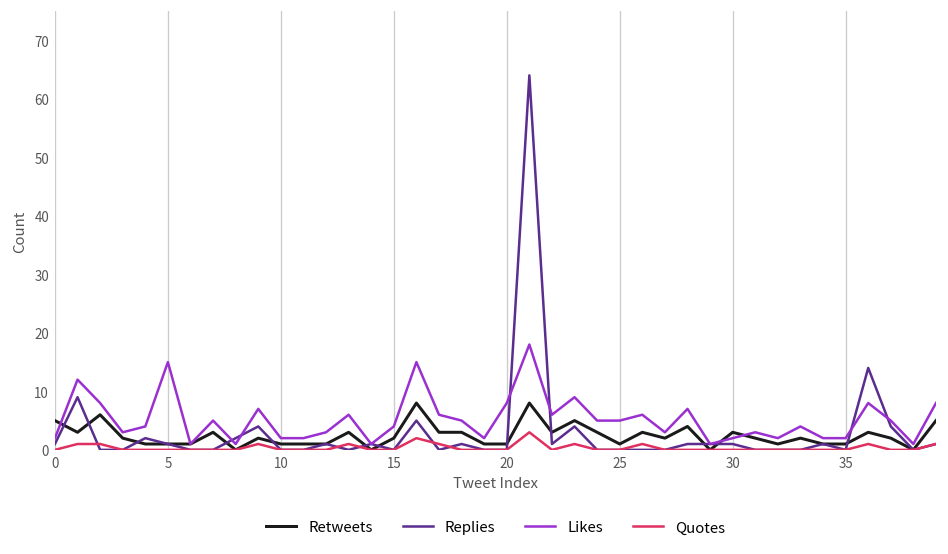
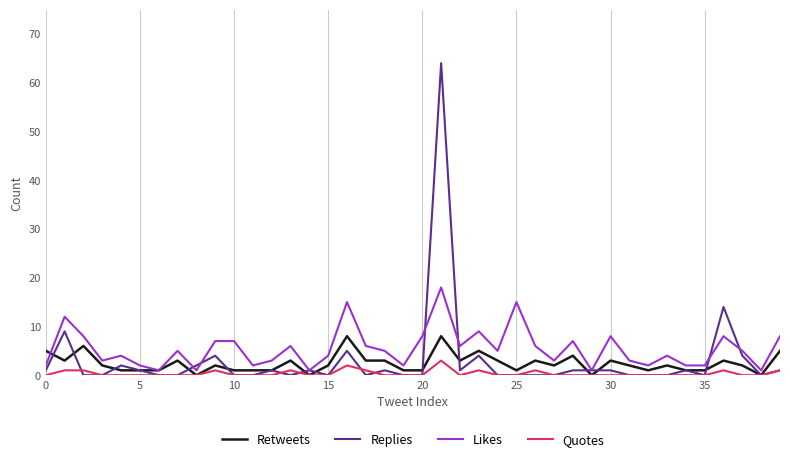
  {
    "Retweets": {
      "0": 5,
      "10": 1,
      "15": 2,
      "20": 1,
      "25": 1,
      "30": 3,
      "35": 1
    },
    "Replies": {
      "0": 1,
      "30": 1
    },
    "Likes": {
      "0": 2,
-     "5": 15,
-     "10": 2,
+     "5": 2,
+     "10": 7,
      "15": 4,
      "20": 8,
-     "25": 5,
-     "30": 2,
+     "25": 15,
+     "30": 8,
      "35": 2
    },
    "Quotes": {
      "0": 0,
      "5": 0,
      "30": 0
    }
  }
